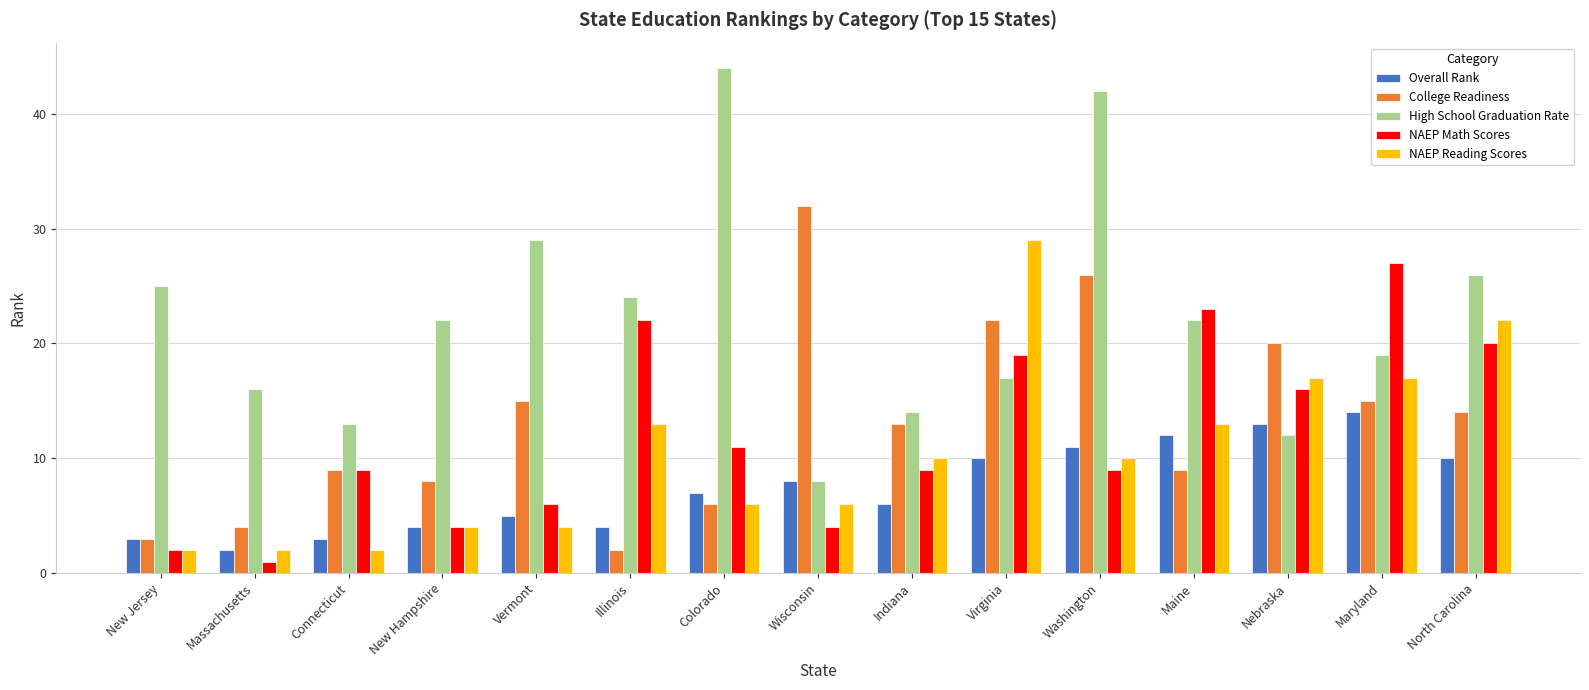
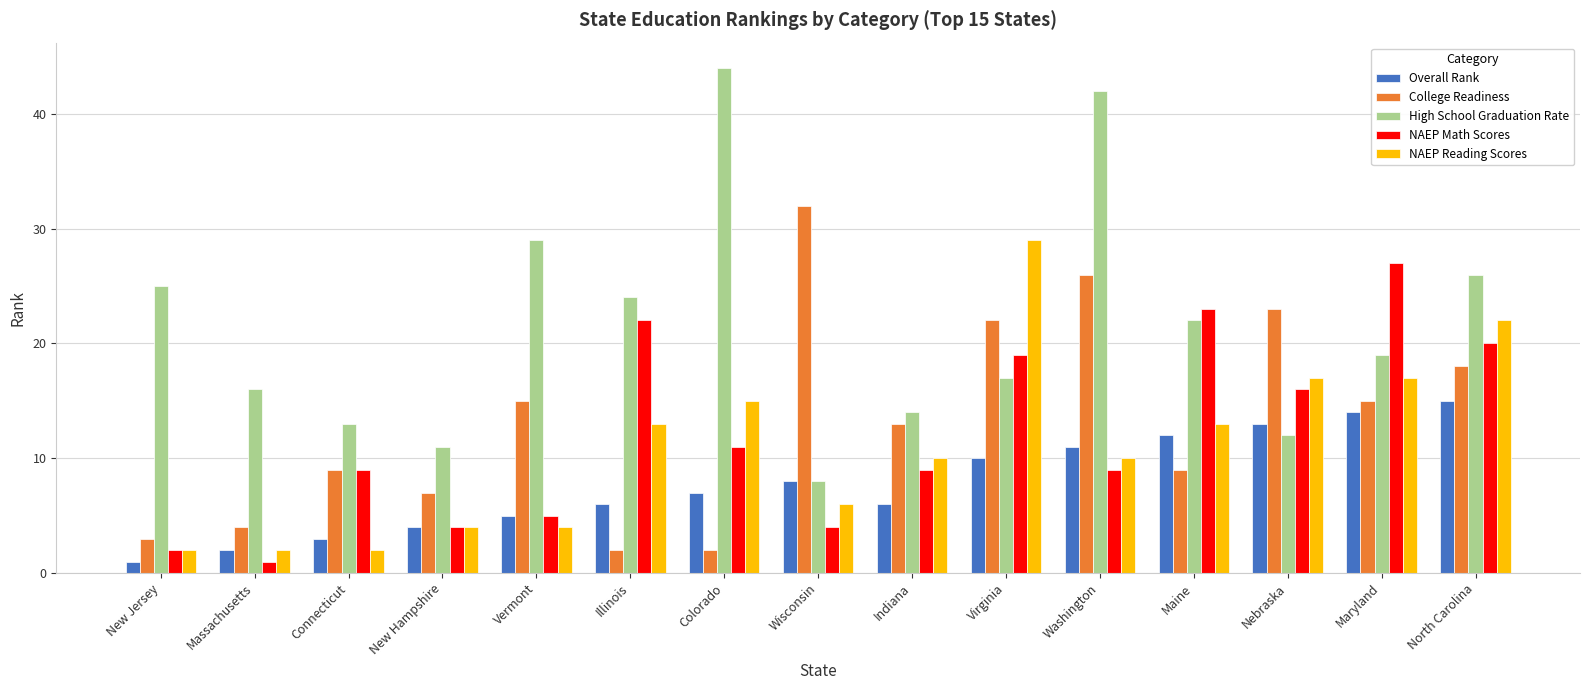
  {
    "Overall Rank": {
-     "New Jersey": 3,
+     "New Jersey": 1,
      "Massachusetts": 2,
      "Connecticut": 3,
      "New Hampshire": 4,
      "Vermont": 5,
-     "Illinois": 4,
+     "Illinois": 6,
      "Colorado": 7,
      "Wisconsin": 8,
      "Indiana": 6,
      "Virginia": 10,
      "Washington": 11,
      "Maine": 12,
      "Nebraska": 13,
      "Maryland": 14,
-     "North Carolina": 10
+     "North Carolina": 15
    },
    "College Readiness": {
      "New Jersey": 3,
      "Massachusetts": 4,
      "Connecticut": 9,
-     "New Hampshire": 8,
+     "New Hampshire": 7,
      "Vermont": 15,
      "Illinois": 2,
-     "Colorado": 6,
+     "Colorado": 2,
      "Wisconsin": 32,
      "Indiana": 13,
      "Virginia": 22,
      "Washington": 26,
      "Maine": 9,
-     "Nebraska": 20,
+     "Nebraska": 23,
      "Maryland": 15,
-     "North Carolina": 14
+     "North Carolina": 18
    },
    "High School Graduation Rate": {
      "New Jersey": 25,
      "Massachusetts": 16,
      "Connecticut": 13,
-     "New Hampshire": 22,
+     "New Hampshire": 11,
      "Vermont": 29,
      "Illinois": 24,
      "Colorado": 44,
      "Wisconsin": 8,
      "Indiana": 14,
      "Virginia": 17,
      "Washington": 42,
      "Maine": 22,
      "Nebraska": 12,
      "Maryland": 19,
      "North Carolina": 26
    },
    "NAEP Math Scores": {
      "New Jersey": 2,
      "Massachusetts": 1,
      "Connecticut": 9,
      "New Hampshire": 4,
-     "Vermont": 6,
+     "Vermont": 5,
      "Illinois": 22,
      "Colorado": 11,
      "Wisconsin": 4,
      "Indiana": 9,
      "Virginia": 19,
      "Washington": 9,
      "Maine": 23,
      "Nebraska": 16,
      "Maryland": 27,
      "North Carolina": 20
    },
    "NAEP Reading Scores": {
      "New Jersey": 2,
      "Massachusetts": 2,
      "Connecticut": 2,
      "New Hampshire": 4,
      "Vermont": 4,
      "Illinois": 13,
-     "Colorado": 6,
+     "Colorado": 15,
      "Wisconsin": 6,
      "Indiana": 10,
      "Virginia": 29,
      "Washington": 10,
      "Maine": 13,
      "Nebraska": 17,
      "Maryland": 17,
      "North Carolina": 22
    }
  }
